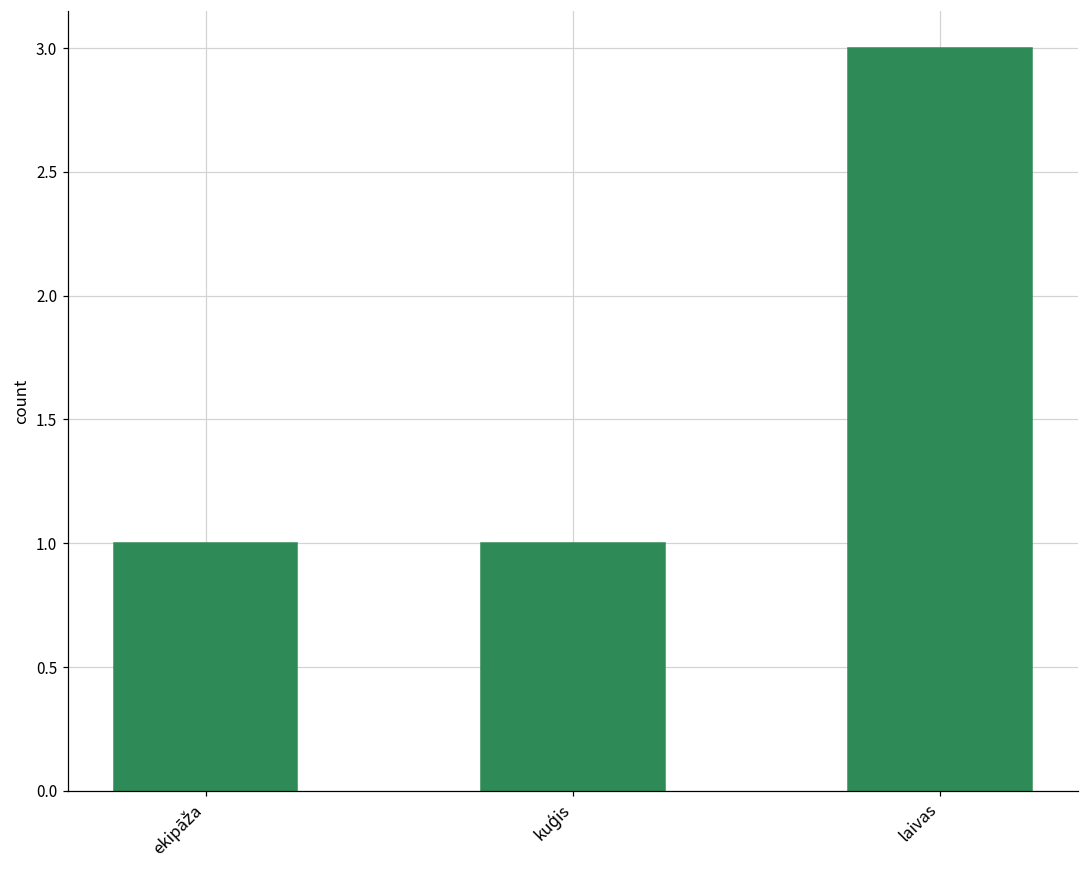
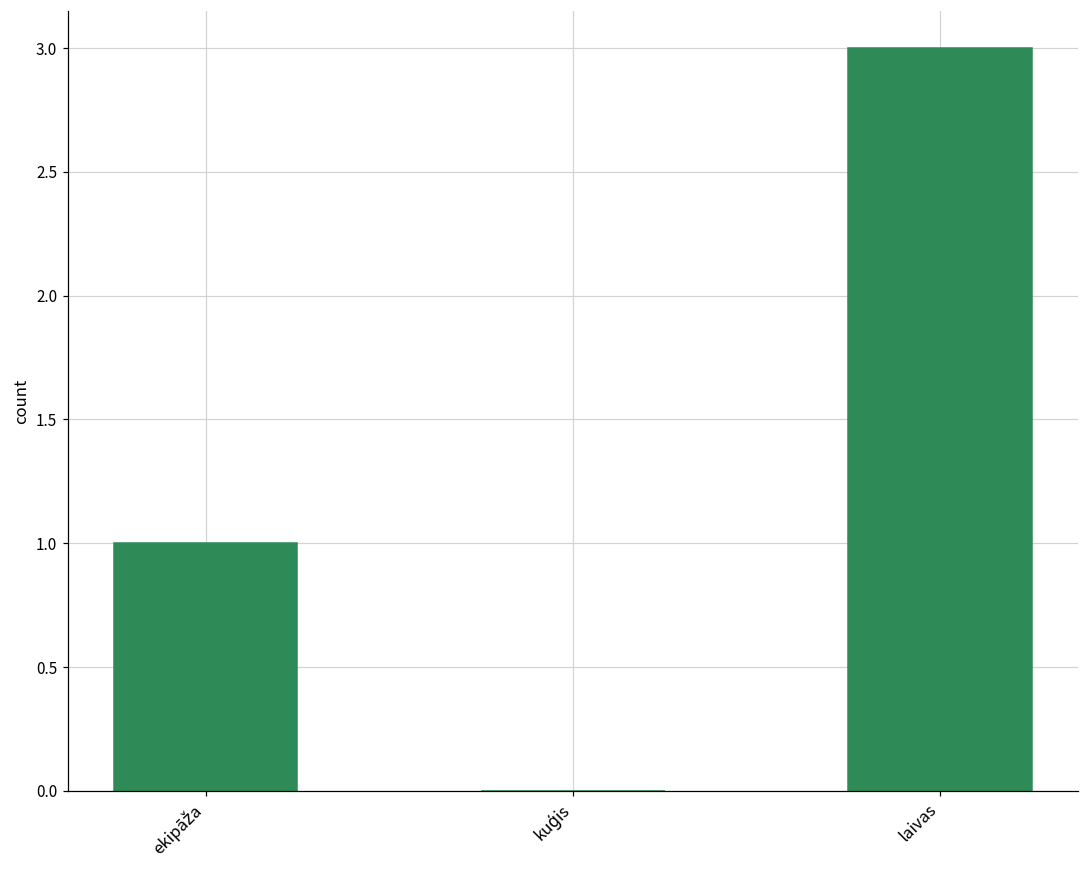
  {
    "ekipāža": 1,
-   "kuģis": 1,
+   "kuģis": 0,
    "laivas": 3
  }
